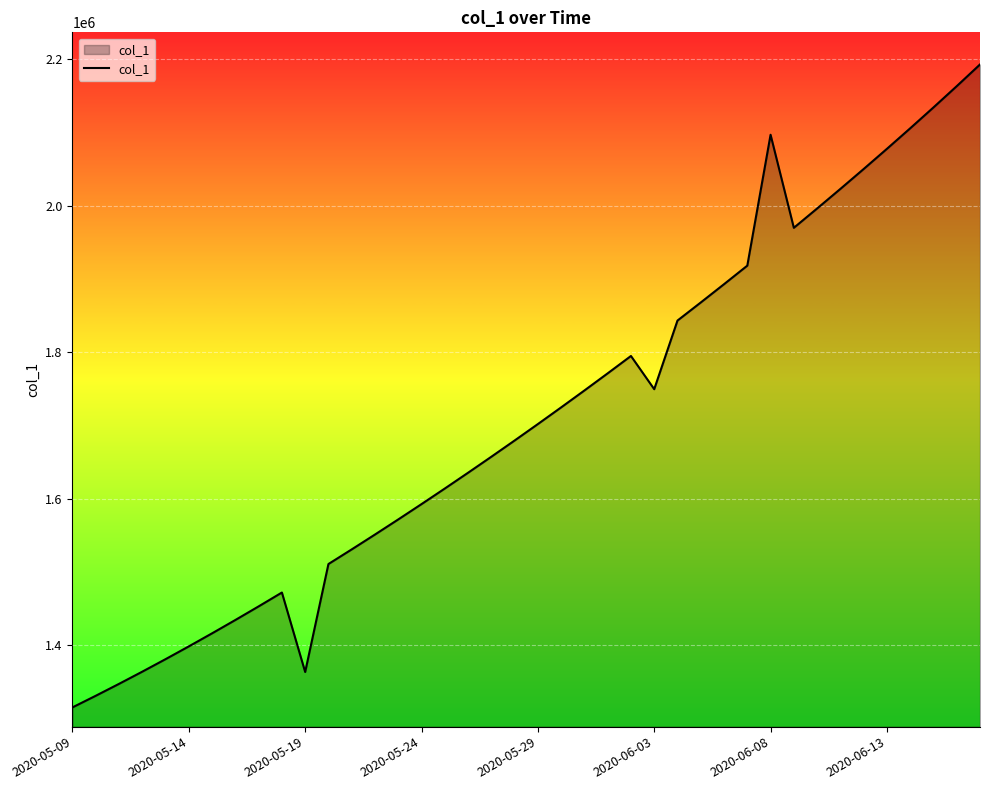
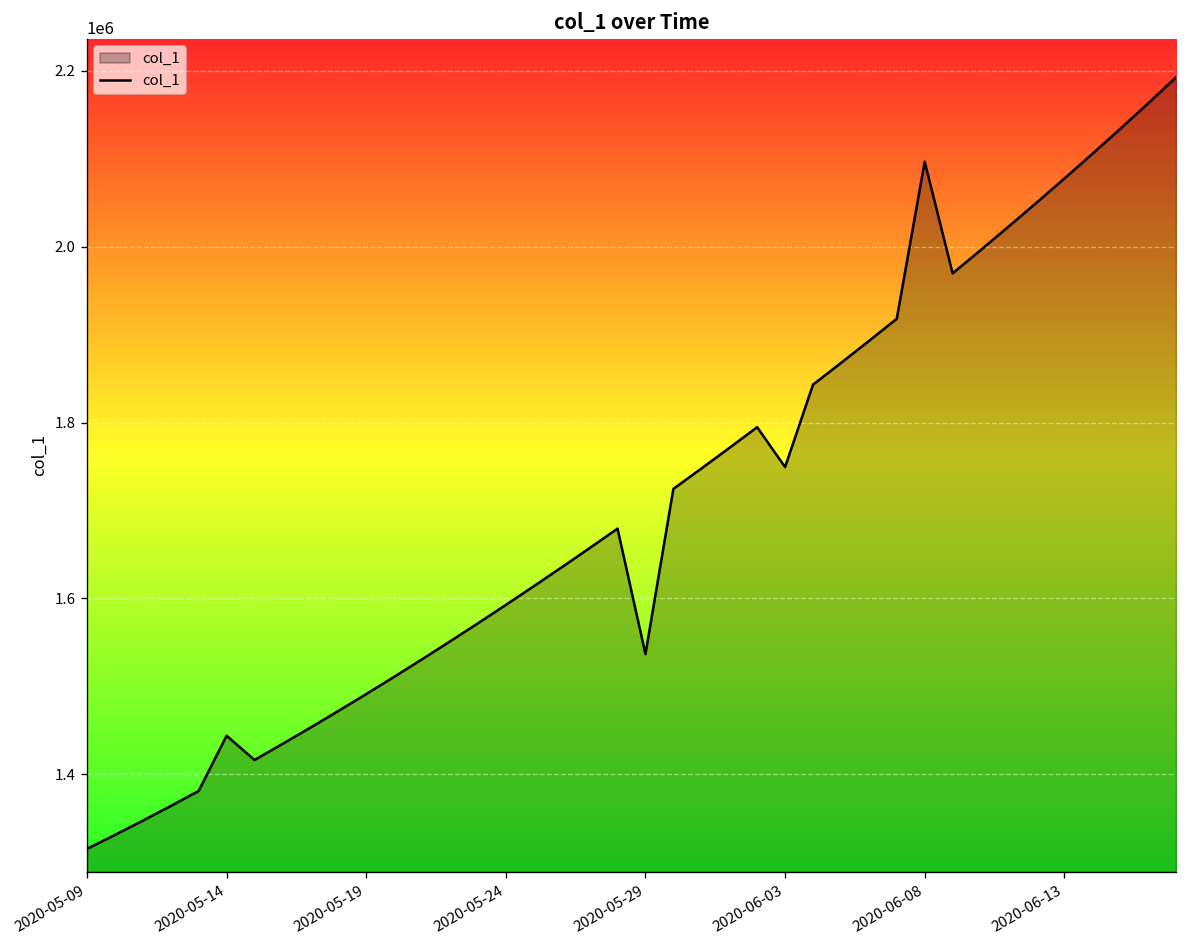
  {
    "2020-05-09": 1320000,
-   "2020-05-14": 1400000,
-   "2020-05-19": 1360000,
+   "2020-05-14": 1440000,
+   "2020-05-19": 1490000,
    "2020-05-24": 1590000,
-   "2020-05-29": 1700000,
+   "2020-05-29": 1540000,
    "2020-06-03": 1750000,
    "2020-06-08": 2100000,
    "2020-06-13": 2080000
  }
